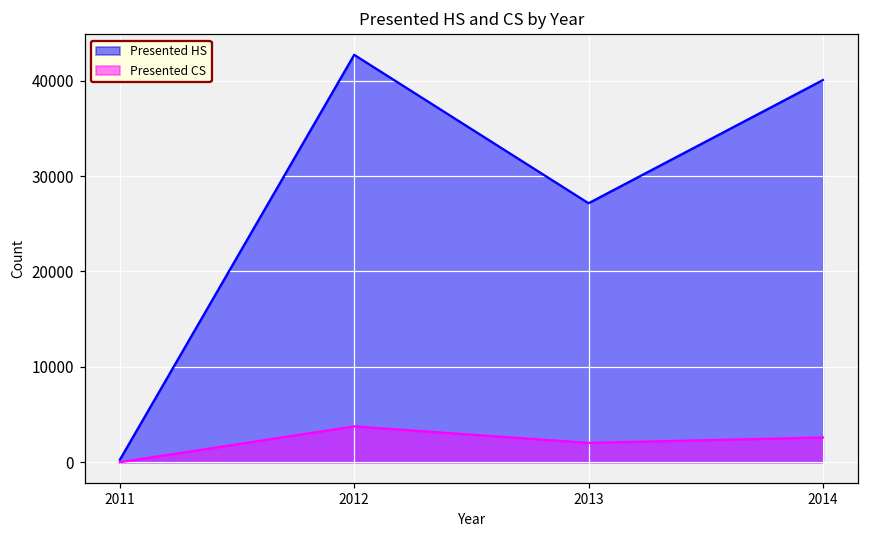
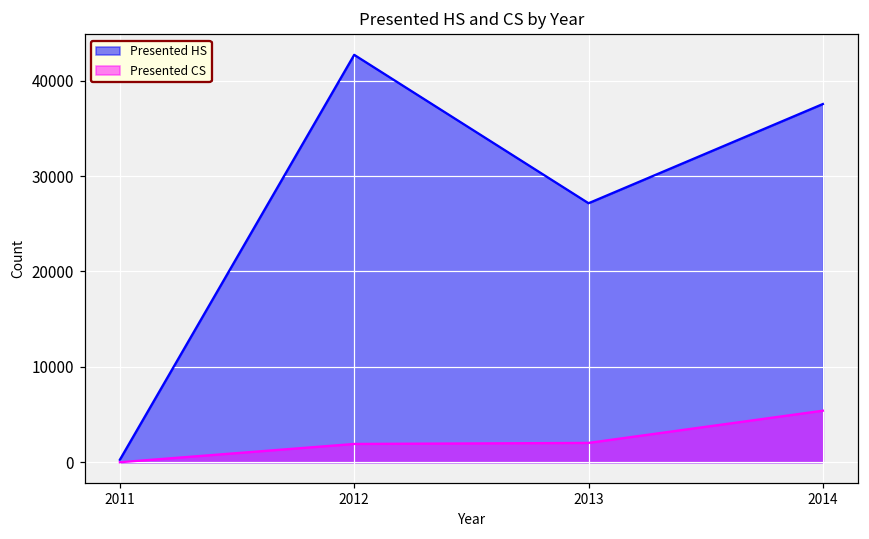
  {
    "Presented HS": {
      "2012": 43000,
      "2013": 27000,
-     "2014": 40000
+     "2014": 38000
    },
    "Presented CS": {
-     "2012": 4000,
+     "2012": 2000,
      "2013": 2000,
-     "2014": 3000
+     "2014": 5000
    }
  }
